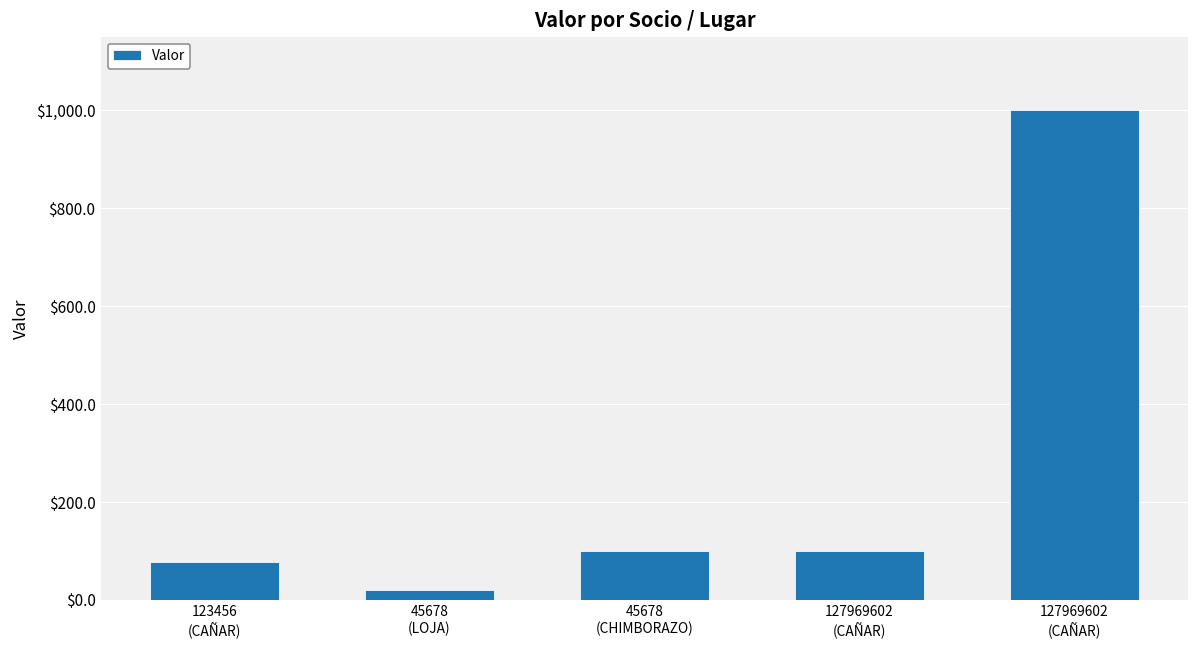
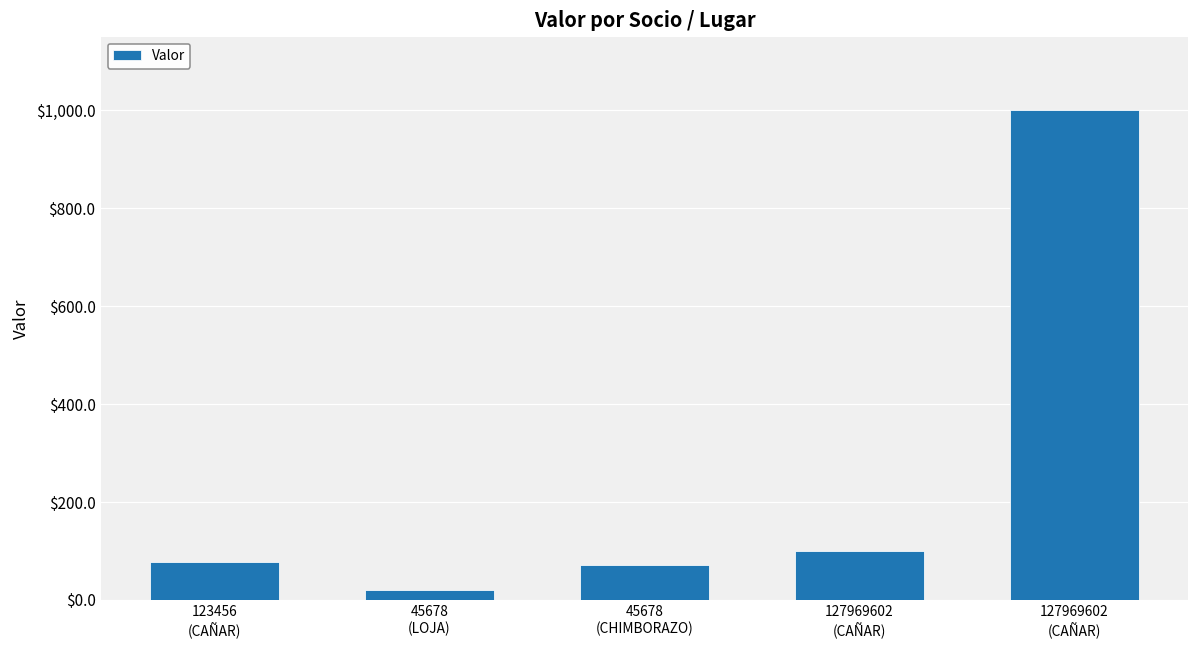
  {
    "123456 (CAÑAR)": "$80",
    "45678 (LOJA)": "$20",
-   "45678 (CHIMBORAZO)": "$100"
+   "45678 (CHIMBORAZO)": "$70"
  }
